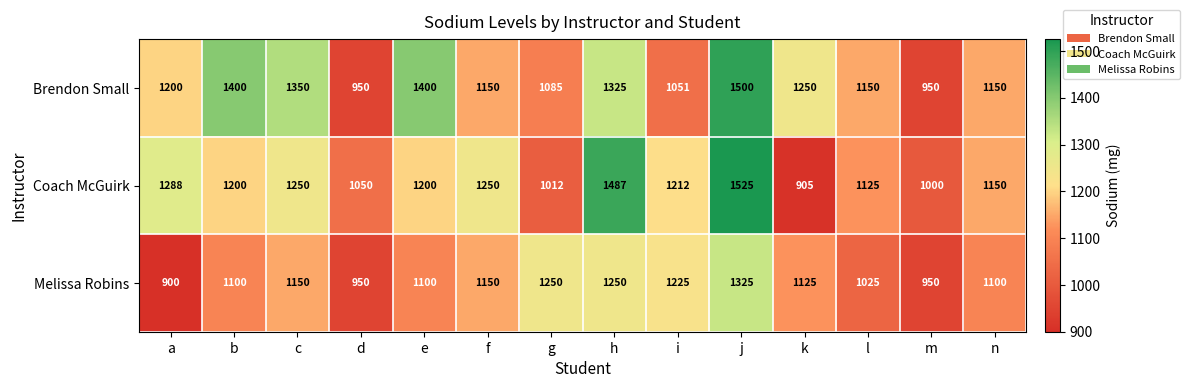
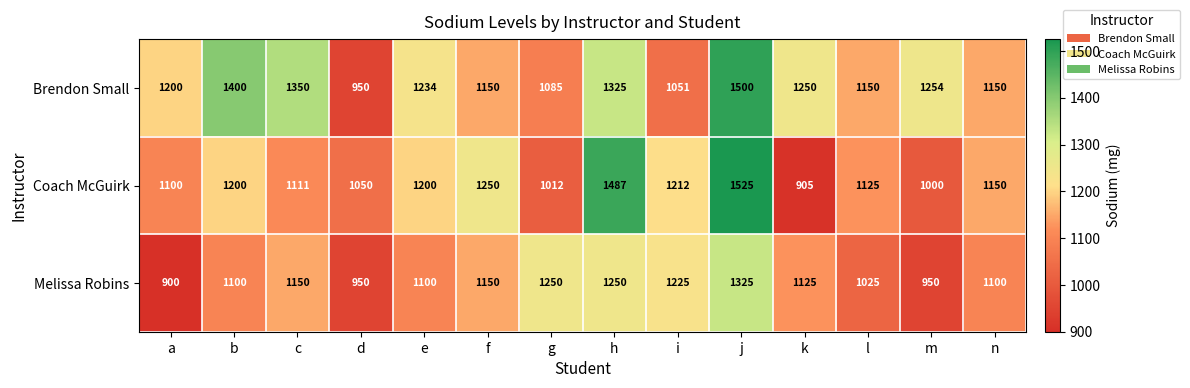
  {
    "Brendon Small": {
      "a": 1200,
      "b": 1400,
      "c": 1350,
      "d": 950,
-     "e": 1400,
+     "e": 1234,
      "f": 1150,
      "g": 1085,
      "h": 1325,
      "i": 1051,
      "j": 1500,
      "k": 1250,
      "l": 1150,
-     "m": 950,
+     "m": 1254,
      "n": 1150
    },
    "Coach McGuirk": {
-     "a": 1288,
+     "a": 1100,
      "b": 1200,
-     "c": 1250,
+     "c": 1111,
      "d": 1050,
      "e": 1200,
      "f": 1250,
      "g": 1012,
      "h": 1487,
      "i": 1212,
      "j": 1525,
      "k": 905,
      "l": 1125,
      "m": 1000,
      "n": 1150
    },
    "Melissa Robins": {
      "a": 900,
      "b": 1100,
      "c": 1150,
      "d": 950,
      "e": 1100,
      "f": 1150,
      "g": 1250,
      "h": 1250,
      "i": 1225,
      "j": 1325,
      "k": 1125,
      "l": 1025,
      "m": 950,
      "n": 1100
    }
  }
